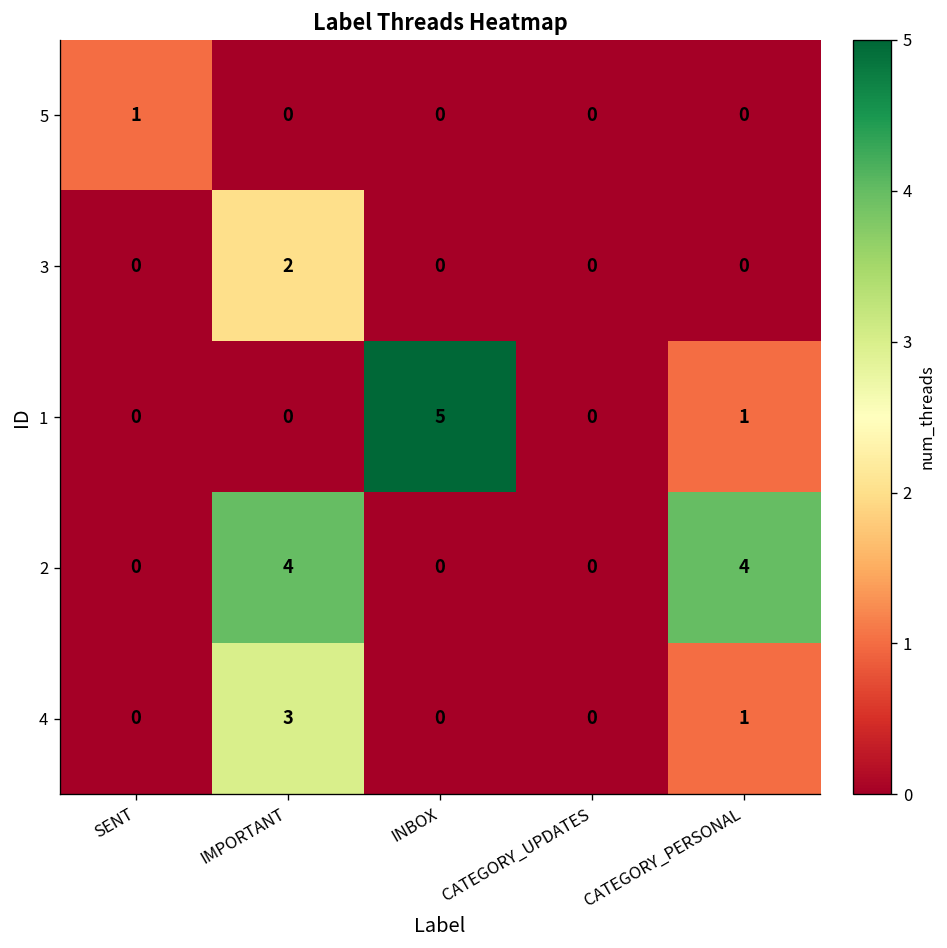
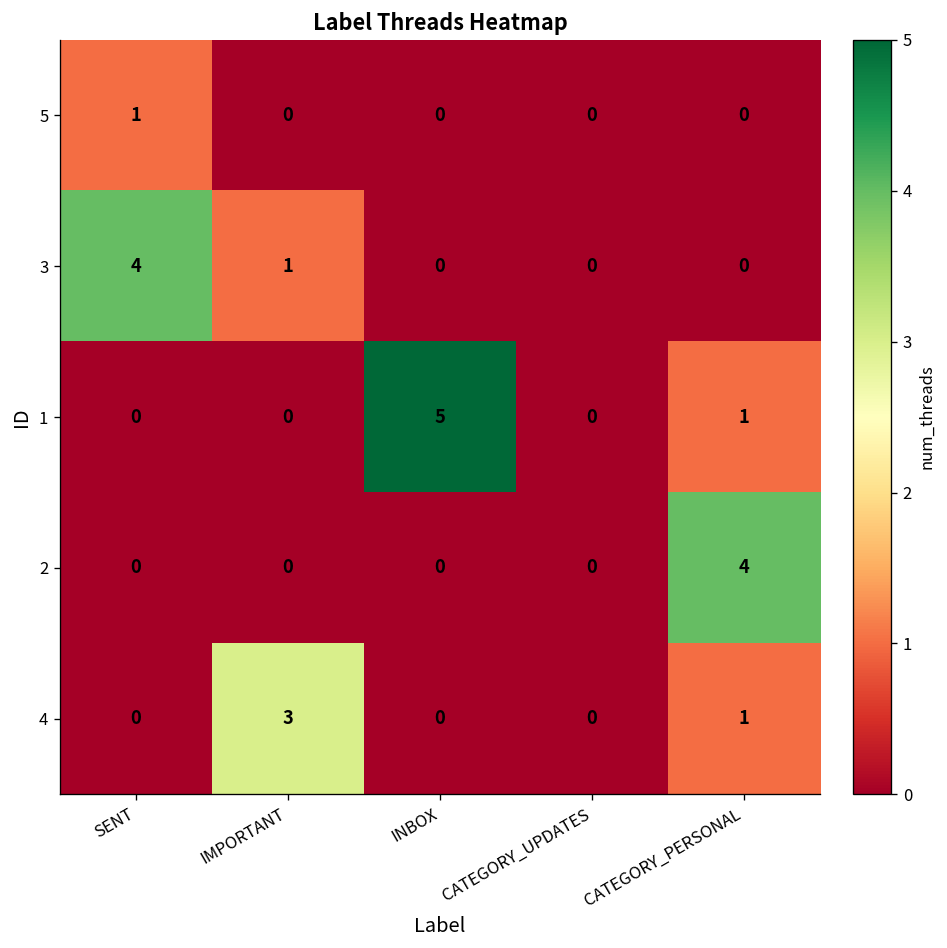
  {
    "5": {
      "SENT": 1,
      "IMPORTANT": 0,
      "INBOX": 0,
      "CATEGORY_UPDATES": 0,
      "CATEGORY_PERSONAL": 0
    },
    "3": {
-     "SENT": 0,
-     "IMPORTANT": 2,
+     "SENT": 4,
+     "IMPORTANT": 1,
      "INBOX": 0,
      "CATEGORY_UPDATES": 0,
      "CATEGORY_PERSONAL": 0
    },
    "1": {
      "SENT": 0,
      "IMPORTANT": 0,
      "INBOX": 5,
      "CATEGORY_UPDATES": 0,
      "CATEGORY_PERSONAL": 1
    },
    "2": {
      "SENT": 0,
-     "IMPORTANT": 4,
+     "IMPORTANT": 0,
      "INBOX": 0,
      "CATEGORY_UPDATES": 0,
      "CATEGORY_PERSONAL": 4
    },
    "4": {
      "SENT": 0,
      "IMPORTANT": 3,
      "INBOX": 0,
      "CATEGORY_UPDATES": 0,
      "CATEGORY_PERSONAL": 1
    }
  }
